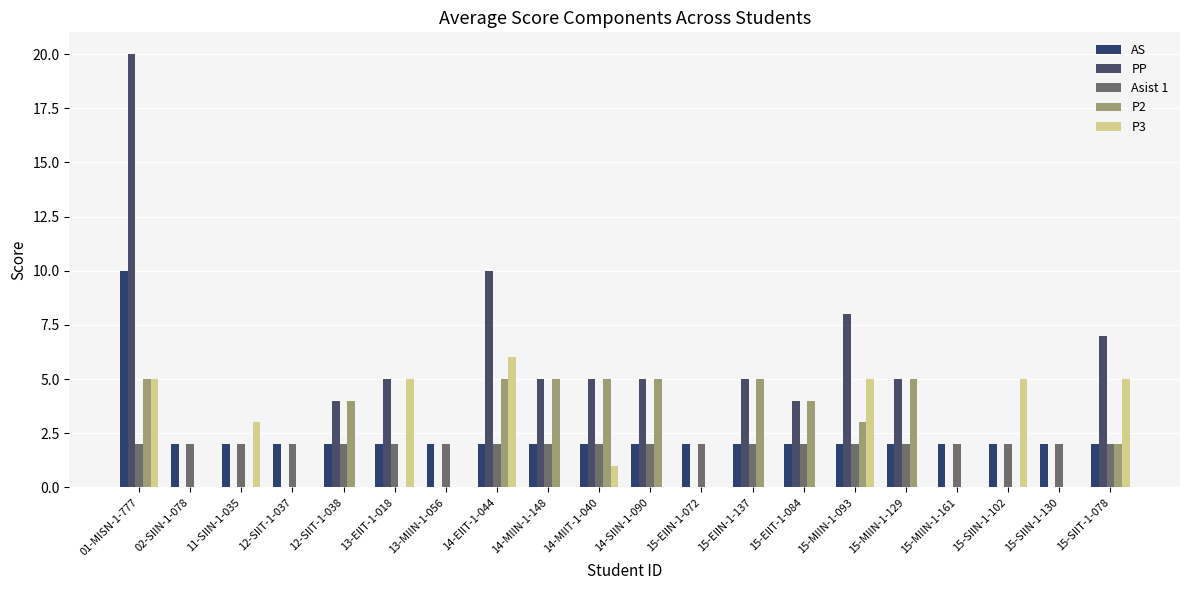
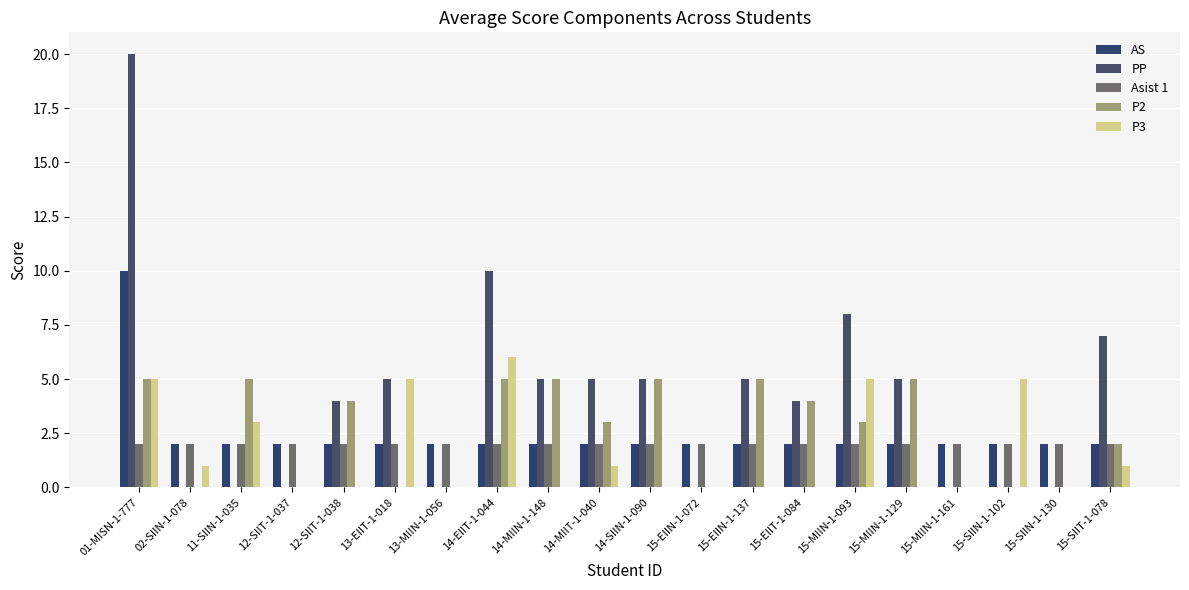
  {
    "P2": {
      "01-MISN-1-777": 5,
      "02-SIIN-1-078": 0,
-     "11-SIIN-1-035": 0,
+     "11-SIIN-1-035": 5,
      "12-SIIT-1-037": 0,
      "12-SIIT-1-038": 4,
      "13-EIIT-1-018": 0,
      "13-MIIN-1-056": 0,
      "14-EIIT-1-044": 5,
      "14-MIIN-1-148": 5,
-     "14-MIIT-1-040": 5,
+     "14-MIIT-1-040": 3,
      "14-SIIN-1-090": 5,
      "15-EIIN-1-072": 0,
      "15-EIIN-1-137": 5,
      "15-EIIT-1-084": 4,
      "15-MIIN-1-093": 3,
      "15-MIIN-1-129": 5,
      "15-MIIN-1-161": 0,
      "15-SIIN-1-102": 0,
      "15-SIIN-1-130": 0,
      "15-SIIT-1-078": 2
    },
    "P3": {
      "01-MISN-1-777": 5,
-     "02-SIIN-1-078": 0,
+     "02-SIIN-1-078": 1,
      "11-SIIN-1-035": 3,
      "12-SIIT-1-037": 0,
      "12-SIIT-1-038": 0,
      "13-EIIT-1-018": 5,
      "13-MIIN-1-056": 0,
      "14-EIIT-1-044": 6,
      "14-MIIN-1-148": 0,
      "14-MIIT-1-040": 1,
      "14-SIIN-1-090": 0,
      "15-EIIN-1-072": 0,
      "15-EIIN-1-137": 0,
      "15-EIIT-1-084": 0,
      "15-MIIN-1-093": 5,
      "15-MIIN-1-129": 0,
      "15-MIIN-1-161": 0,
      "15-SIIN-1-102": 5,
      "15-SIIN-1-130": 0,
-     "15-SIIT-1-078": 5
+     "15-SIIT-1-078": 1
    }
  }
